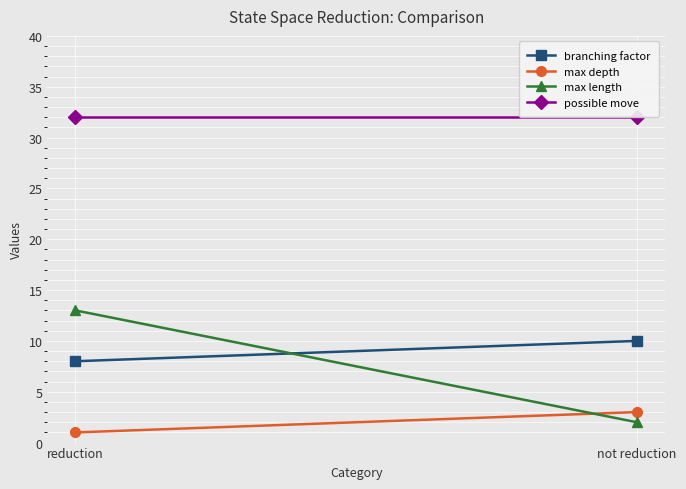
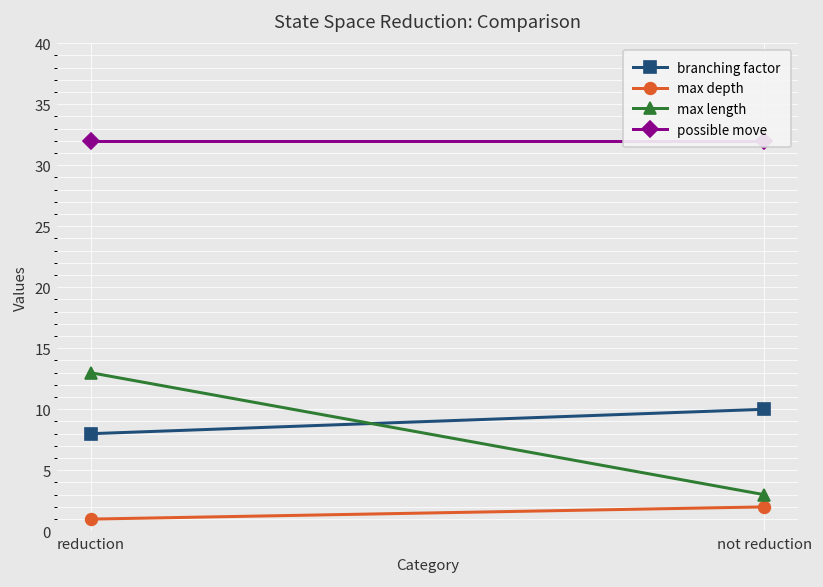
  {
    "branching factor": {
      "reduction": 8,
      "not reduction": 10
    },
    "max depth": {
      "reduction": 1,
-     "not reduction": 3
+     "not reduction": 2
    },
    "max length": {
      "reduction": 13,
-     "not reduction": 2
+     "not reduction": 3
    },
    "possible move": {
      "reduction": 32,
      "not reduction": 32
    }
  }
